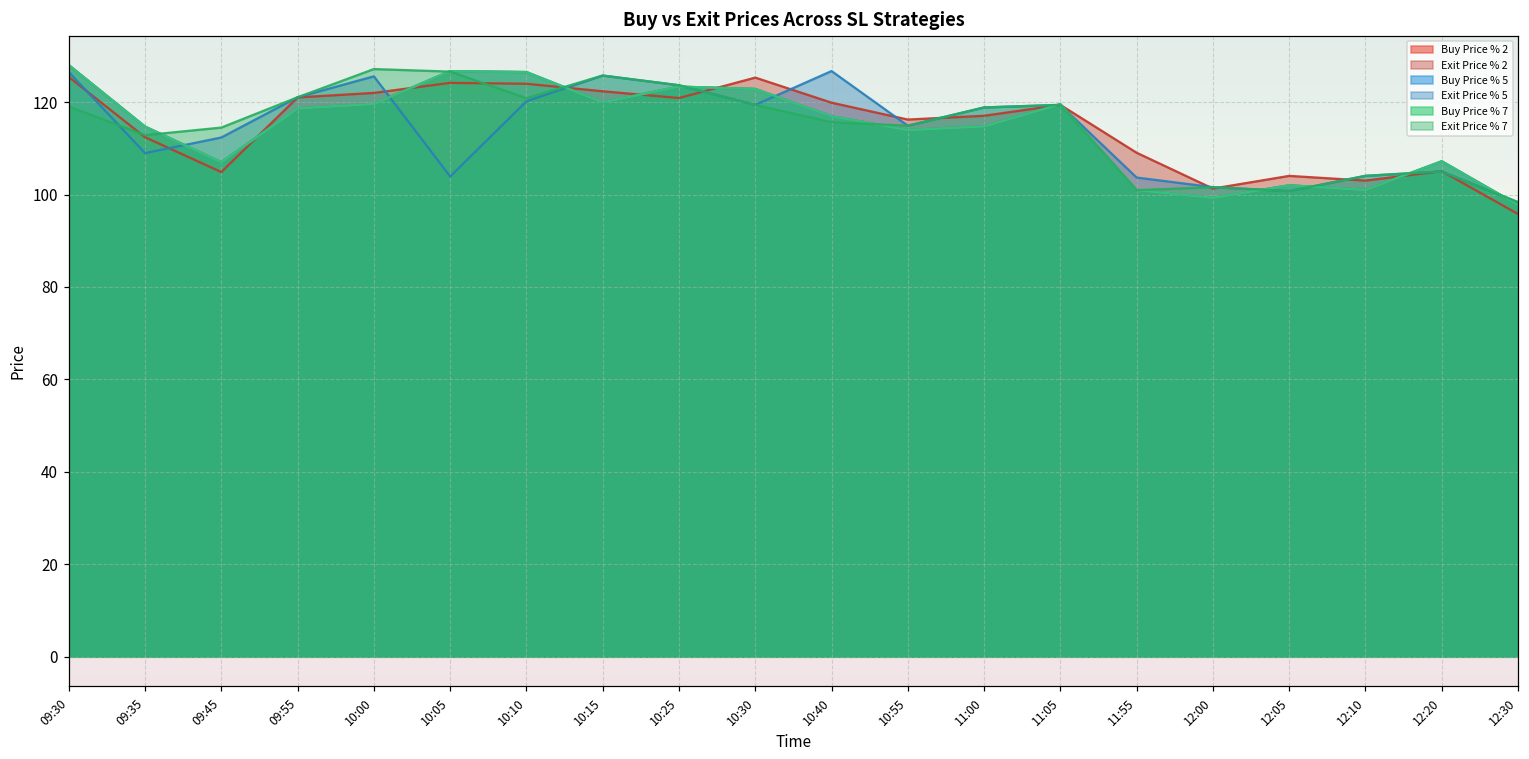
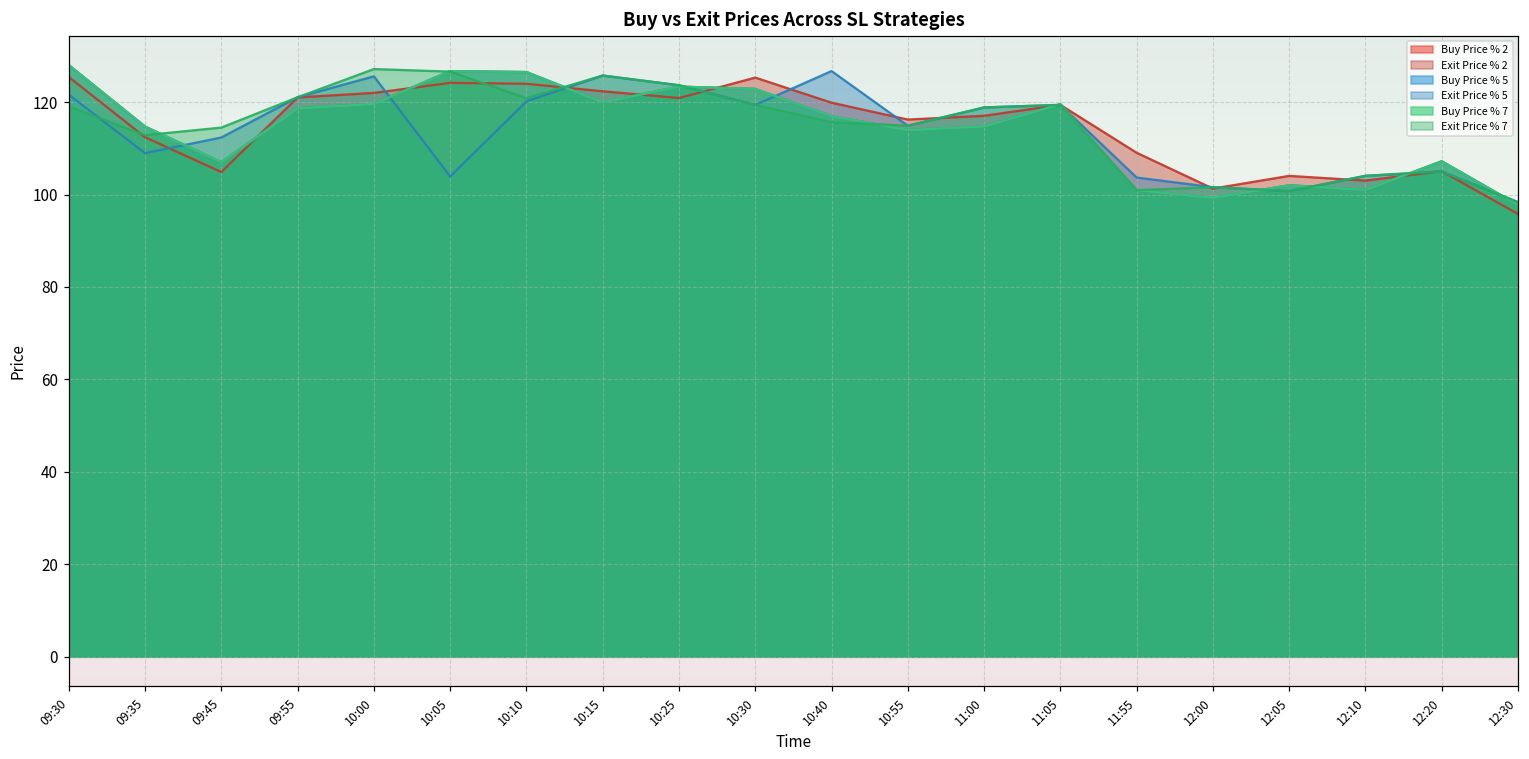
  {
    "Exit Price % 2": {
      "09:30": 125,
      "09:45": 105,
      "10:00": 122,
      "10:05": 124,
      "10:10": 124,
      "10:15": 122,
      "10:25": 121,
      "10:30": 125,
      "10:40": 120,
      "10:55": 116,
      "11:00": 117,
      "11:55": 109,
      "12:05": 104,
      "12:10": 103,
      "12:30": 96
    },
    "Exit Price % 5": {
-     "09:30": 127,
+     "09:30": 122,
      "09:35": 109,
      "09:45": 112,
      "10:00": 126,
      "10:05": 104,
      "10:10": 120,
      "10:40": 127,
      "11:55": 104
    }
  }
